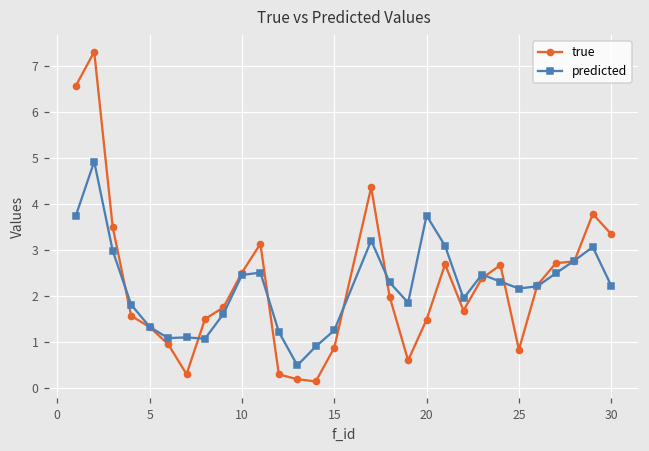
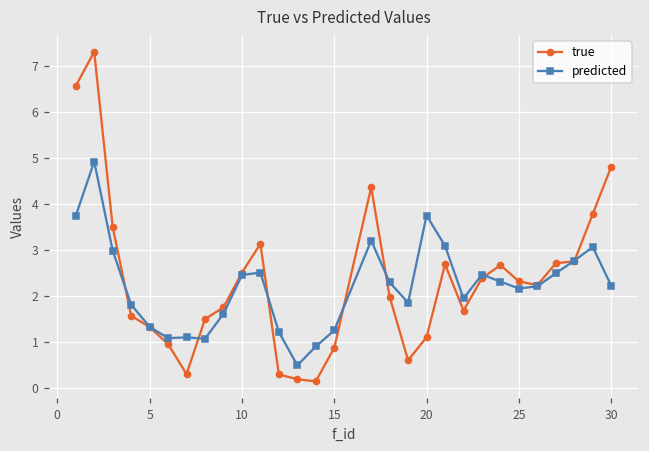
  {
    "true": {
      "15": 0.9,
-     "20": 1.5,
-     "25": 0.8,
-     "30": 3.4
+     "20": 1.1,
+     "25": 2.3,
+     "30": 4.8
    },
    "predicted": {
      "15": 1.3,
      "20": 3.8,
      "25": 2.2,
      "30": 2.2
    }
  }
